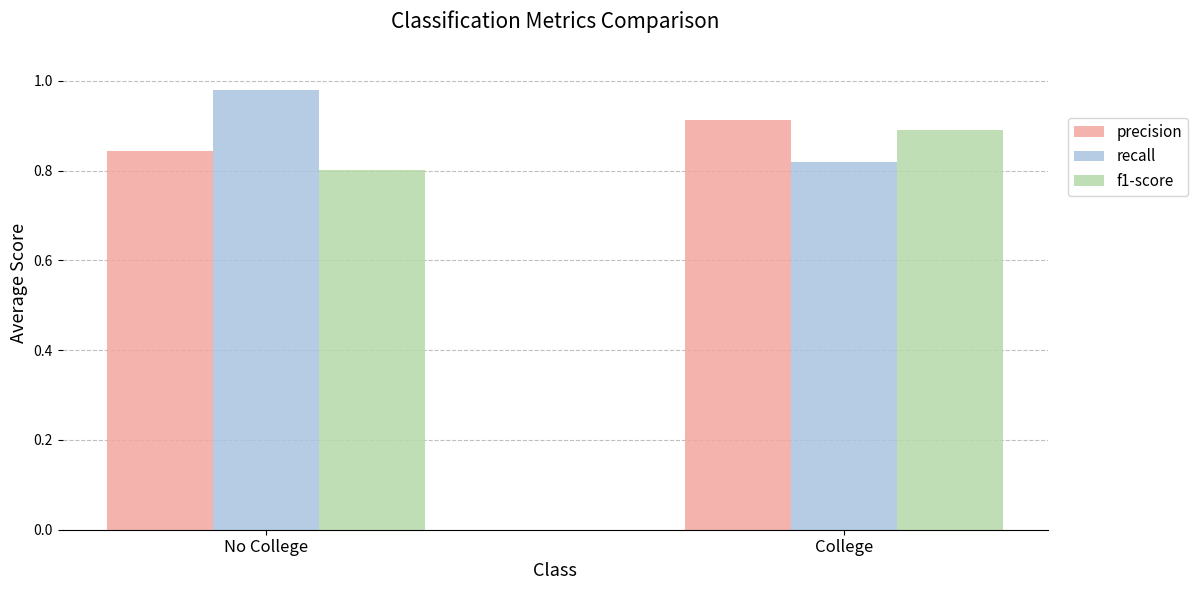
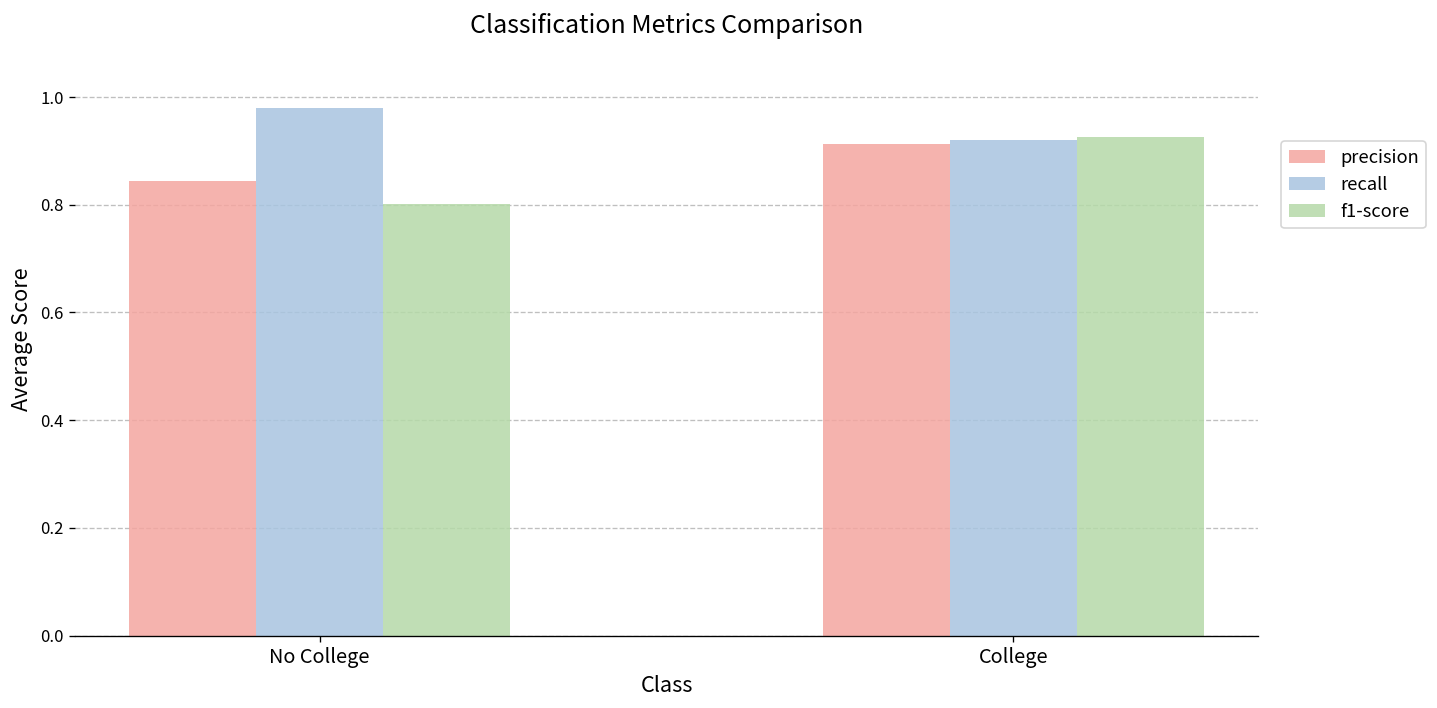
  {
    "precision": {
      "No College": 0.84,
      "College": 0.91
    },
    "recall": {
      "No College": 0.98,
-     "College": 0.82
+     "College": 0.92
    },
    "f1-score": {
      "No College": 0.80,
-     "College": 0.89
+     "College": 0.93
    }
  }
